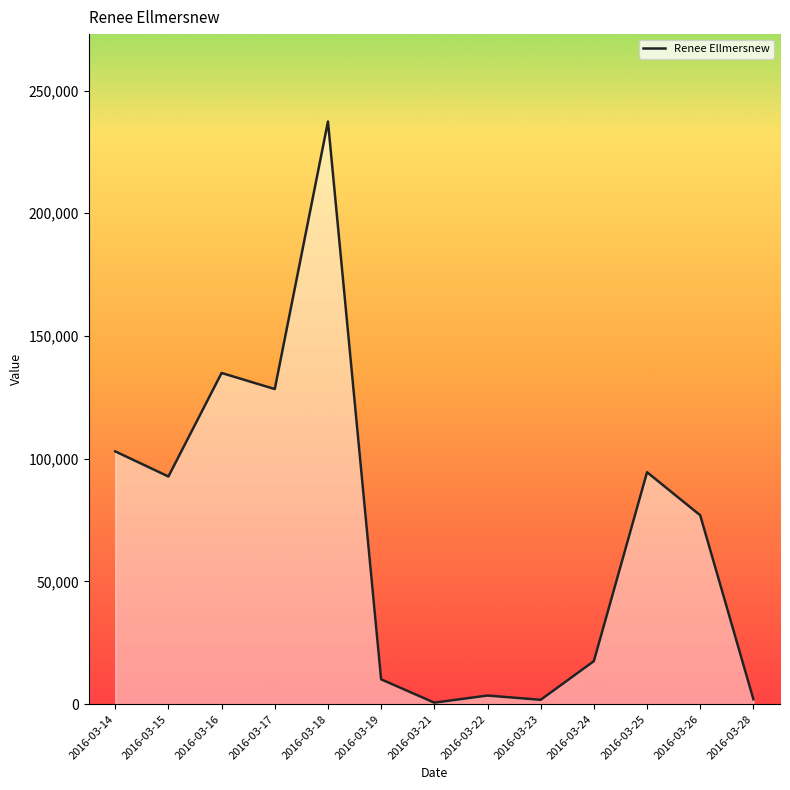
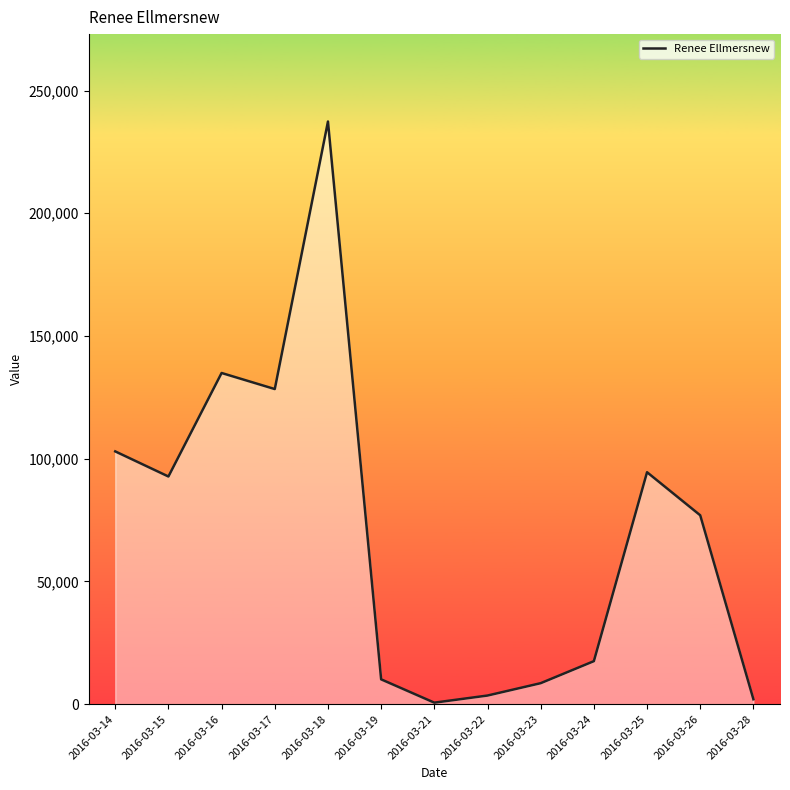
  {
    "2016-03-14": "103,000",
    "2016-03-15": "93,000",
    "2016-03-16": "135,000",
    "2016-03-17": "128,000",
    "2016-03-18": "237,000",
    "2016-03-19": "10,000",
    "2016-03-21": "1,000",
    "2016-03-22": "4,000",
-   "2016-03-23": "2,000",
+   "2016-03-23": "9,000",
    "2016-03-24": "18,000",
    "2016-03-25": "94,000",
    "2016-03-26": "77,000",
    "2016-03-28": "2,000"
  }
